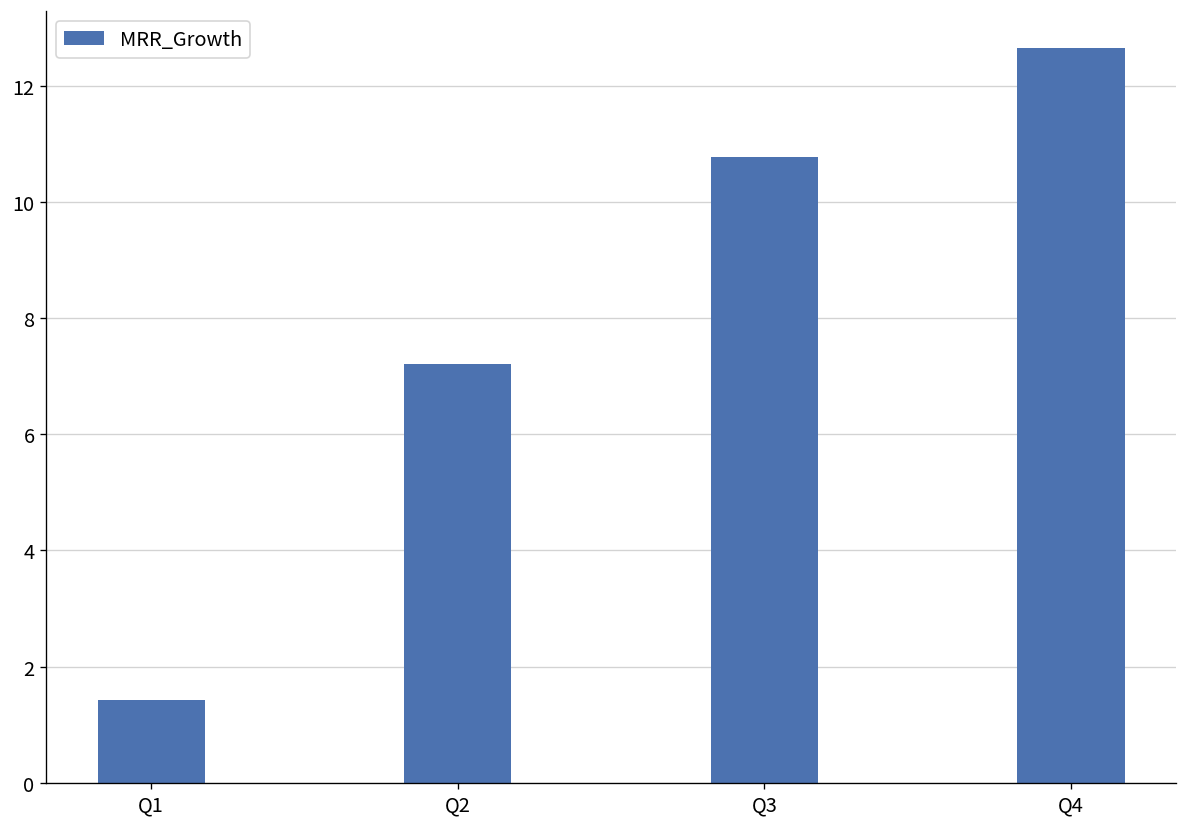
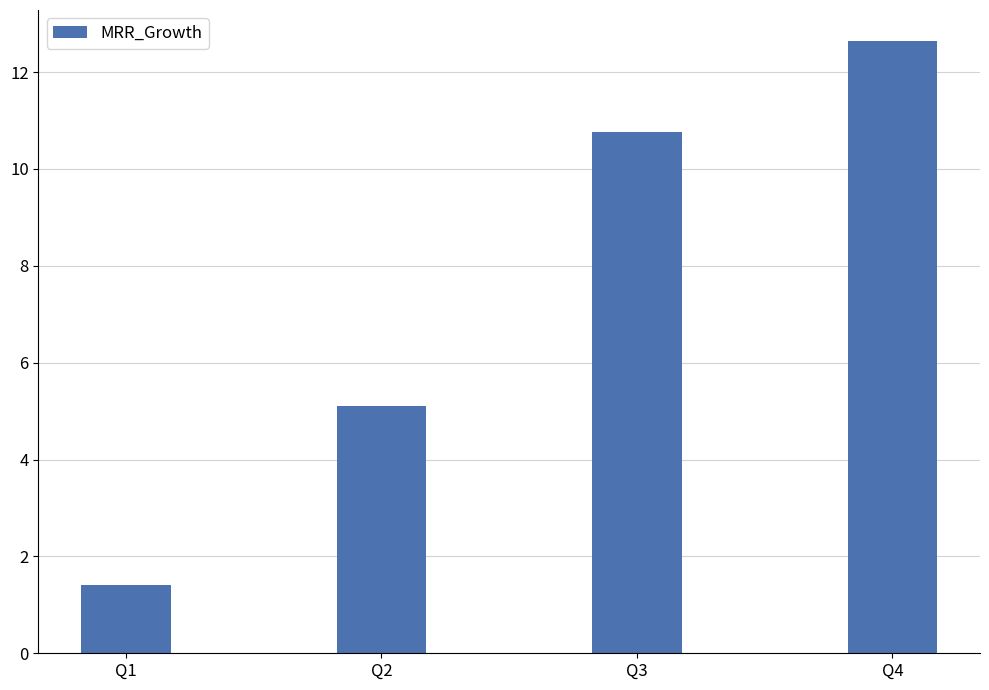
  {
    "Q1": 1.4,
-   "Q2": 7.2,
+   "Q2": 5.1,
    "Q3": 10.8,
    "Q4": 12.7
  }
